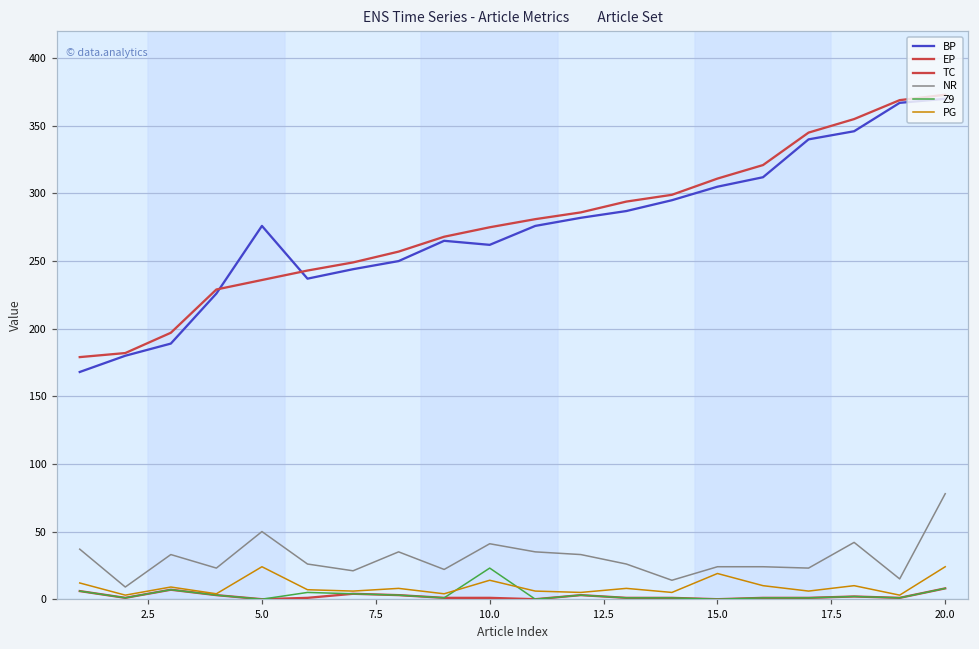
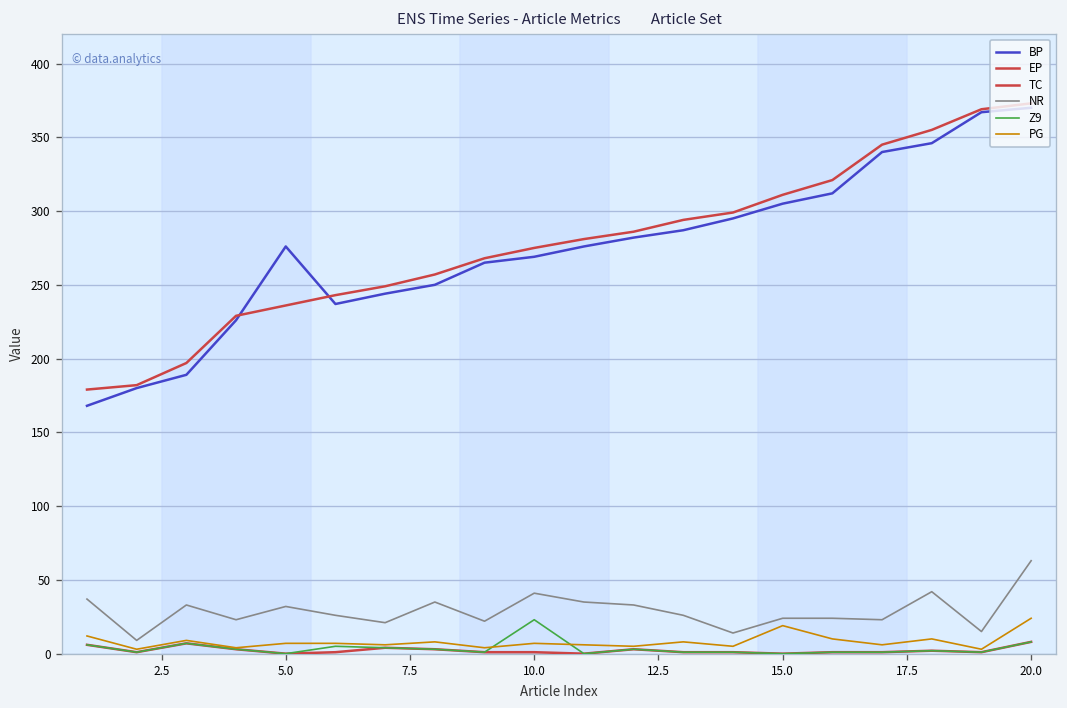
  {
    "BP": {
      "5.0": 276,
-     "10.0": 262,
+     "10.0": 269,
      "15.0": 305
    },
    "NR": {
-     "5.0": 50,
+     "5.0": 32,
      "10.0": 41,
      "15.0": 24,
-     "20.0": 78
+     "20.0": 63
    },
    "Z9": {
      "10.0": 23
    },
    "PG": {
-     "5.0": 24,
-     "10.0": 14,
+     "5.0": 7,
+     "10.0": 7,
      "15.0": 19,
      "20.0": 24
    }
  }
